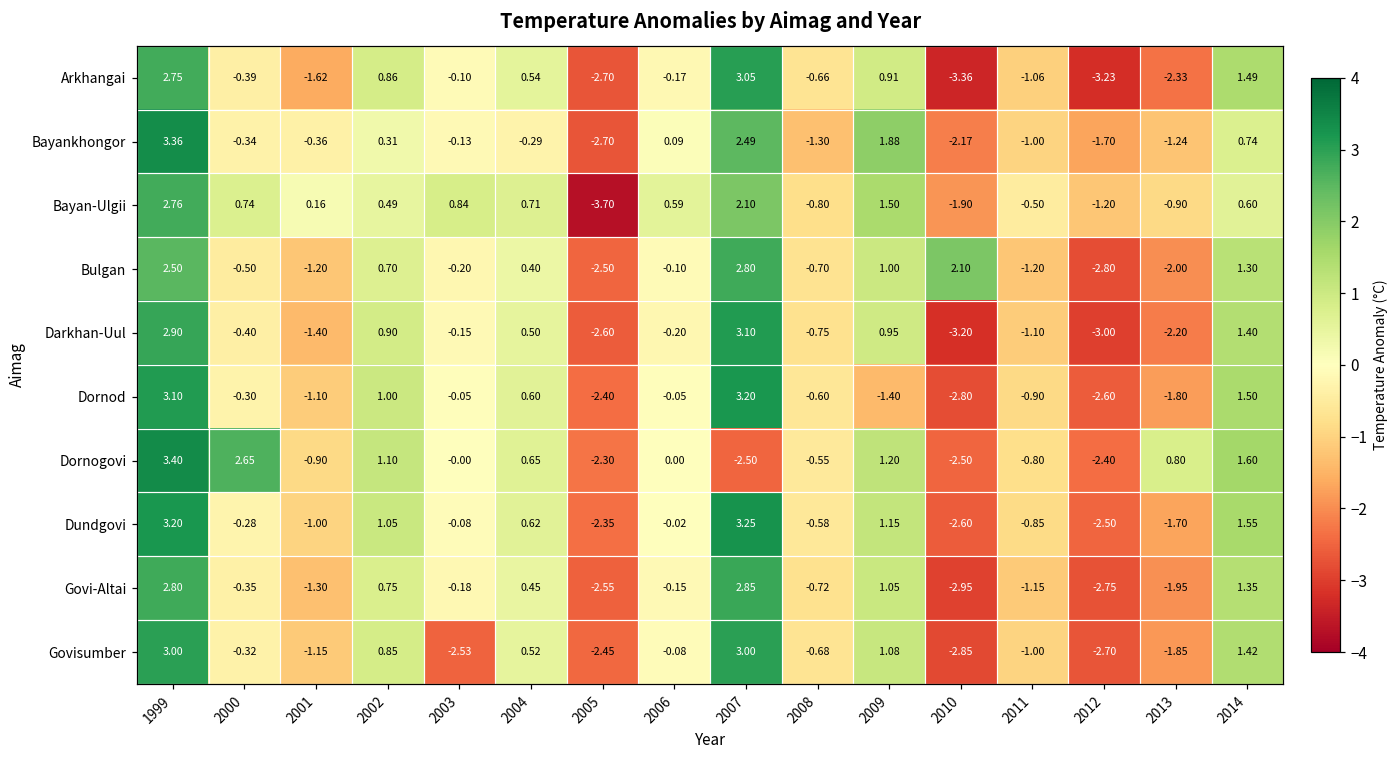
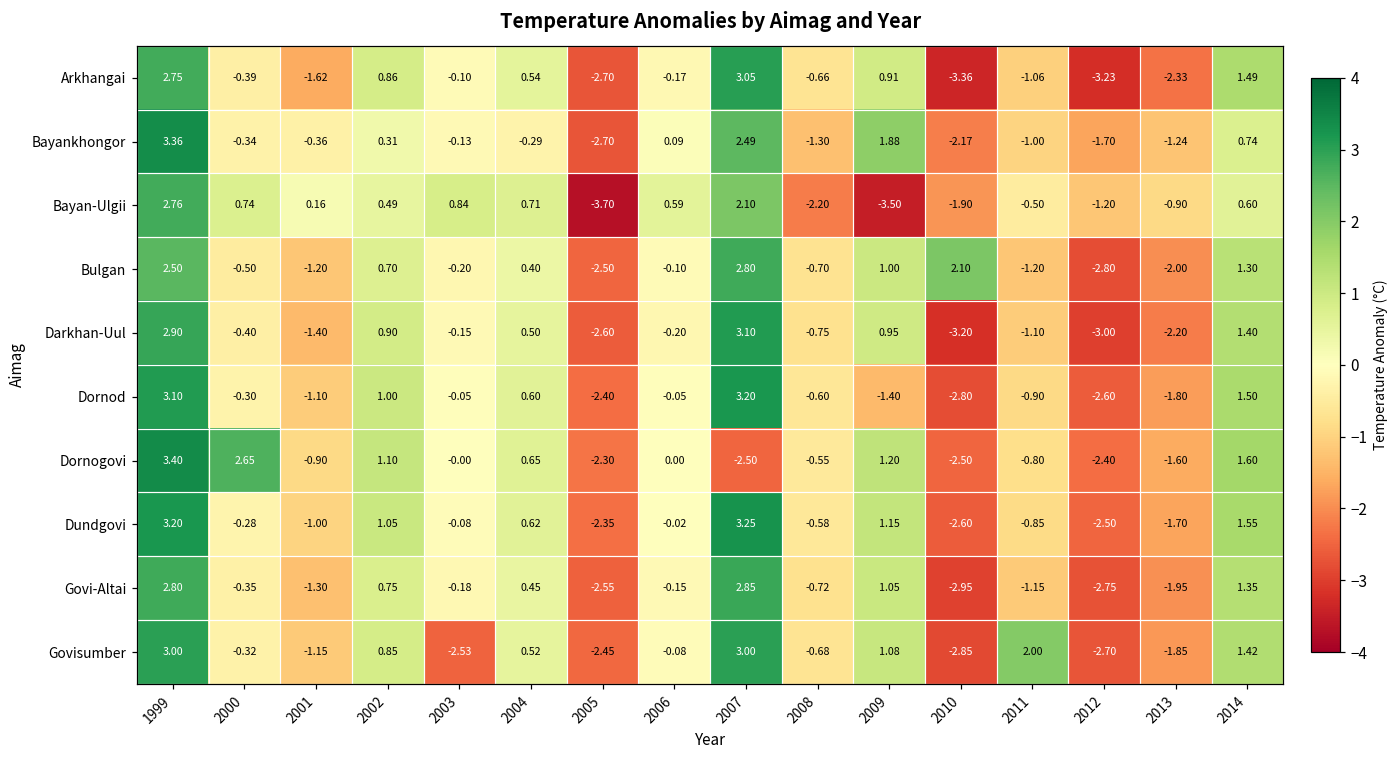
  {
    "Arkhangai": {
      "1999": 2.75,
      "2000": -0.39,
      "2001": -1.62,
      "2002": 0.86,
      "2003": -0.10,
      "2004": 0.54,
      "2005": -2.70,
      "2006": -0.17,
      "2007": 3.05,
      "2008": -0.66,
      "2009": 0.91,
      "2010": -3.36,
      "2011": -1.06,
      "2012": -3.23,
      "2013": -2.33,
      "2014": 1.49
    },
    "Bayankhongor": {
      "1999": 3.36,
      "2000": -0.34,
      "2001": -0.36,
      "2002": 0.31,
      "2003": -0.13,
      "2004": -0.29,
      "2005": -2.70,
      "2006": 0.09,
      "2007": 2.49,
      "2008": -1.30,
      "2009": 1.88,
      "2010": -2.17,
      "2011": -1.00,
      "2012": -1.70,
      "2013": -1.24,
      "2014": 0.74
    },
    "Bayan-Ulgii": {
      "1999": 2.76,
      "2000": 0.74,
      "2001": 0.16,
      "2002": 0.49,
      "2003": 0.84,
      "2004": 0.71,
      "2005": -3.70,
      "2006": 0.59,
      "2007": 2.10,
-     "2008": -0.80,
-     "2009": 1.50,
+     "2008": -2.20,
+     "2009": -3.50,
      "2010": -1.90,
      "2011": -0.50,
      "2012": -1.20,
      "2013": -0.90,
      "2014": 0.60
    },
    "Bulgan": {
      "1999": 2.50,
      "2000": -0.50,
      "2001": -1.20,
      "2002": 0.70,
      "2003": -0.20,
      "2004": 0.40,
      "2005": -2.50,
      "2006": -0.10,
      "2007": 2.80,
      "2008": -0.70,
      "2009": 1.00,
      "2010": 2.10,
      "2011": -1.20,
      "2012": -2.80,
      "2013": -2.00,
      "2014": 1.30
    },
    "Darkhan-Uul": {
      "1999": 2.90,
      "2000": -0.40,
      "2001": -1.40,
      "2002": 0.90,
      "2003": -0.15,
      "2004": 0.50,
      "2005": -2.60,
      "2006": -0.20,
      "2007": 3.10,
      "2008": -0.75,
      "2009": 0.95,
      "2010": -3.20,
      "2011": -1.10,
      "2012": -3.00,
      "2013": -2.20,
      "2014": 1.40
    },
    "Dornod": {
      "1999": 3.10,
      "2000": -0.30,
      "2001": -1.10,
      "2002": 1.00,
      "2003": -0.05,
      "2004": 0.60,
      "2005": -2.40,
      "2006": -0.05,
      "2007": 3.20,
      "2008": -0.60,
      "2009": -1.40,
      "2010": -2.80,
      "2011": -0.90,
      "2012": -2.60,
      "2013": -1.80,
      "2014": 1.50
    },
    "Dornogovi": {
      "1999": 3.40,
      "2000": 2.65,
      "2001": -0.90,
      "2002": 1.10,
      "2003": -0.00,
      "2004": 0.65,
      "2005": -2.30,
      "2006": 0.00,
      "2007": -2.50,
      "2008": -0.55,
      "2009": 1.20,
      "2010": -2.50,
      "2011": -0.80,
      "2012": -2.40,
-     "2013": 0.80,
+     "2013": -1.60,
      "2014": 1.60
    },
    "Dundgovi": {
      "1999": 3.20,
      "2000": -0.28,
      "2001": -1.00,
      "2002": 1.05,
      "2003": -0.08,
      "2004": 0.62,
      "2005": -2.35,
      "2006": -0.02,
      "2007": 3.25,
      "2008": -0.58,
      "2009": 1.15,
      "2010": -2.60,
      "2011": -0.85,
      "2012": -2.50,
      "2013": -1.70,
      "2014": 1.55
    },
    "Govi-Altai": {
      "1999": 2.80,
      "2000": -0.35,
      "2001": -1.30,
      "2002": 0.75,
      "2003": -0.18,
      "2004": 0.45,
      "2005": -2.55,
      "2006": -0.15,
      "2007": 2.85,
      "2008": -0.72,
      "2009": 1.05,
      "2010": -2.95,
      "2011": -1.15,
      "2012": -2.75,
      "2013": -1.95,
      "2014": 1.35
    },
    "Govisumber": {
      "1999": 3.00,
      "2000": -0.32,
      "2001": -1.15,
      "2002": 0.85,
      "2003": -2.53,
      "2004": 0.52,
      "2005": -2.45,
      "2006": -0.08,
      "2007": 3.00,
      "2008": -0.68,
      "2009": 1.08,
      "2010": -2.85,
-     "2011": -1.00,
+     "2011": 2.00,
      "2012": -2.70,
      "2013": -1.85,
      "2014": 1.42
    }
  }
